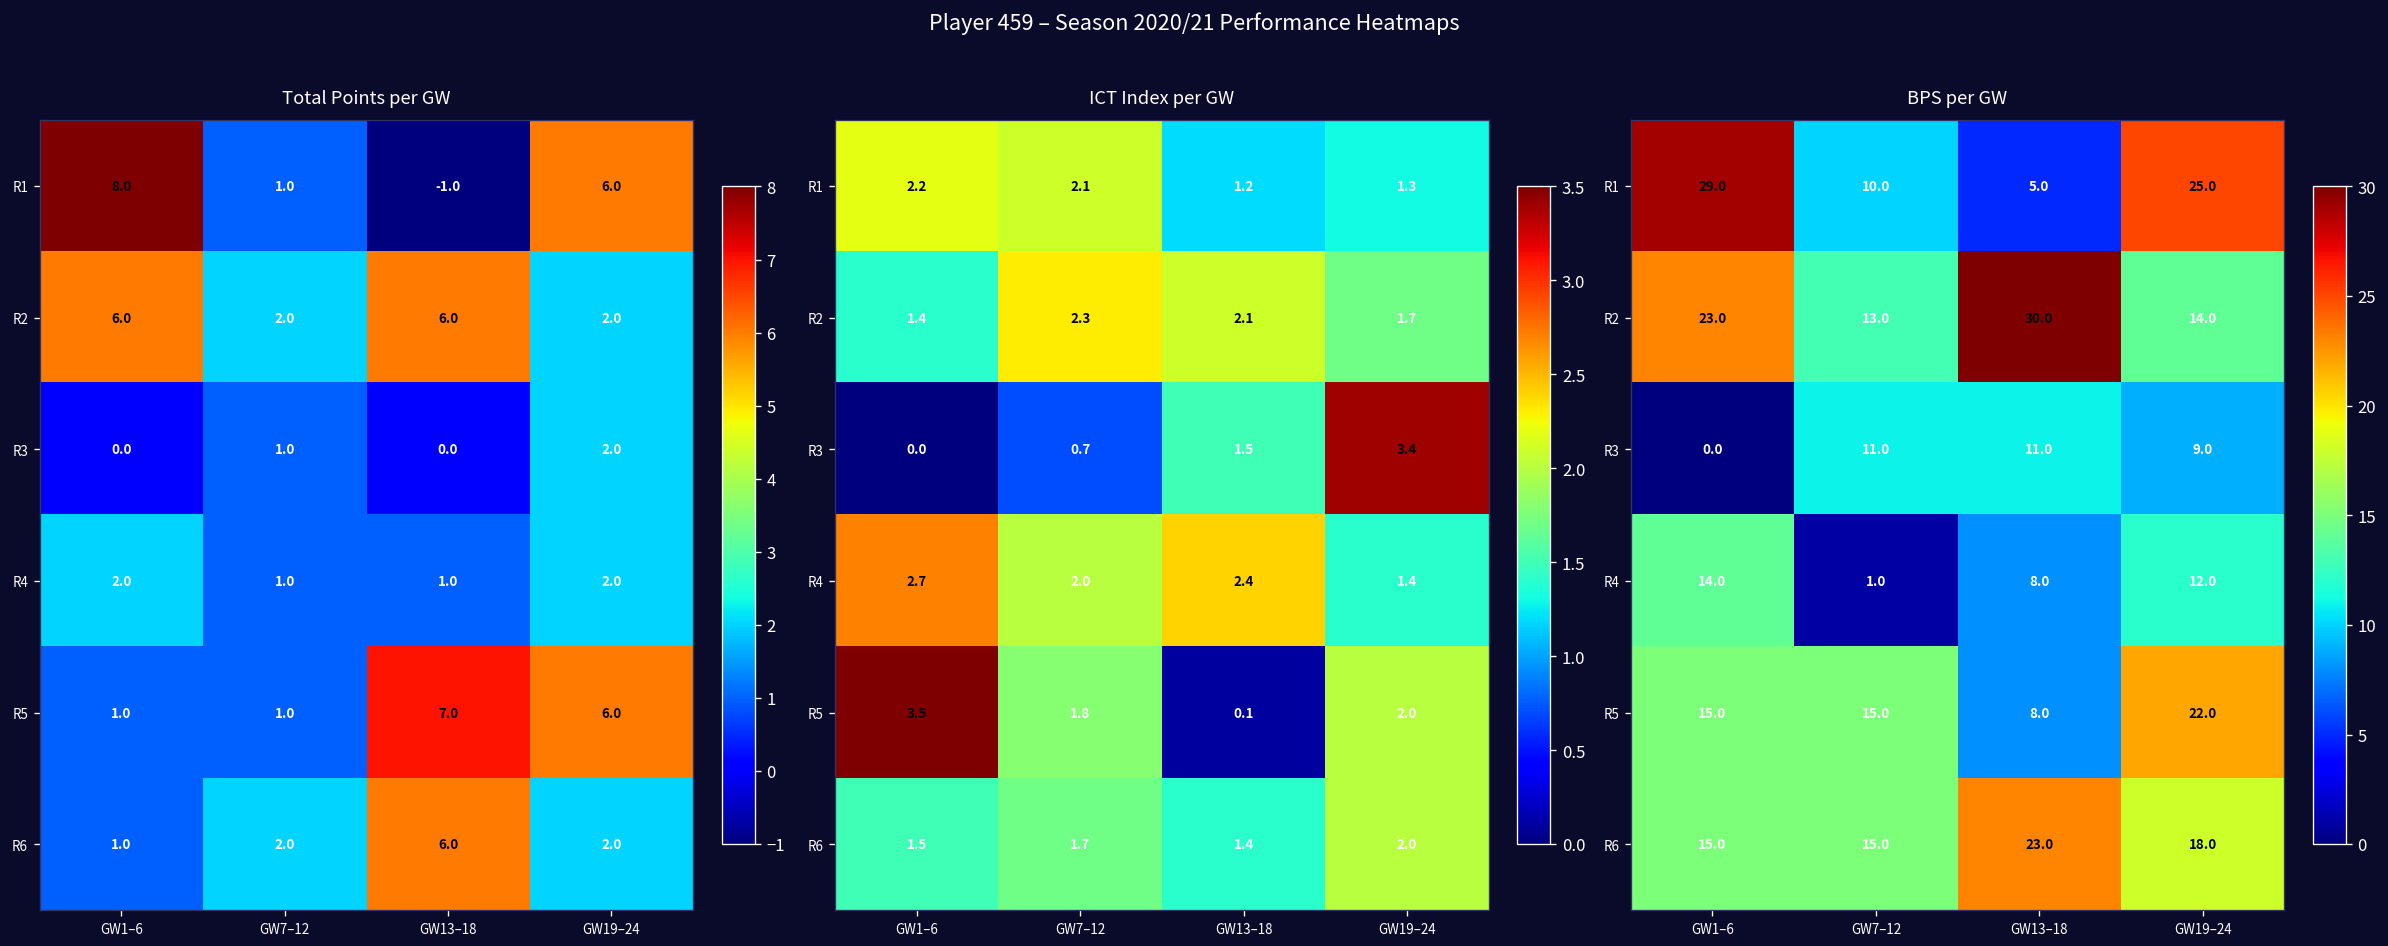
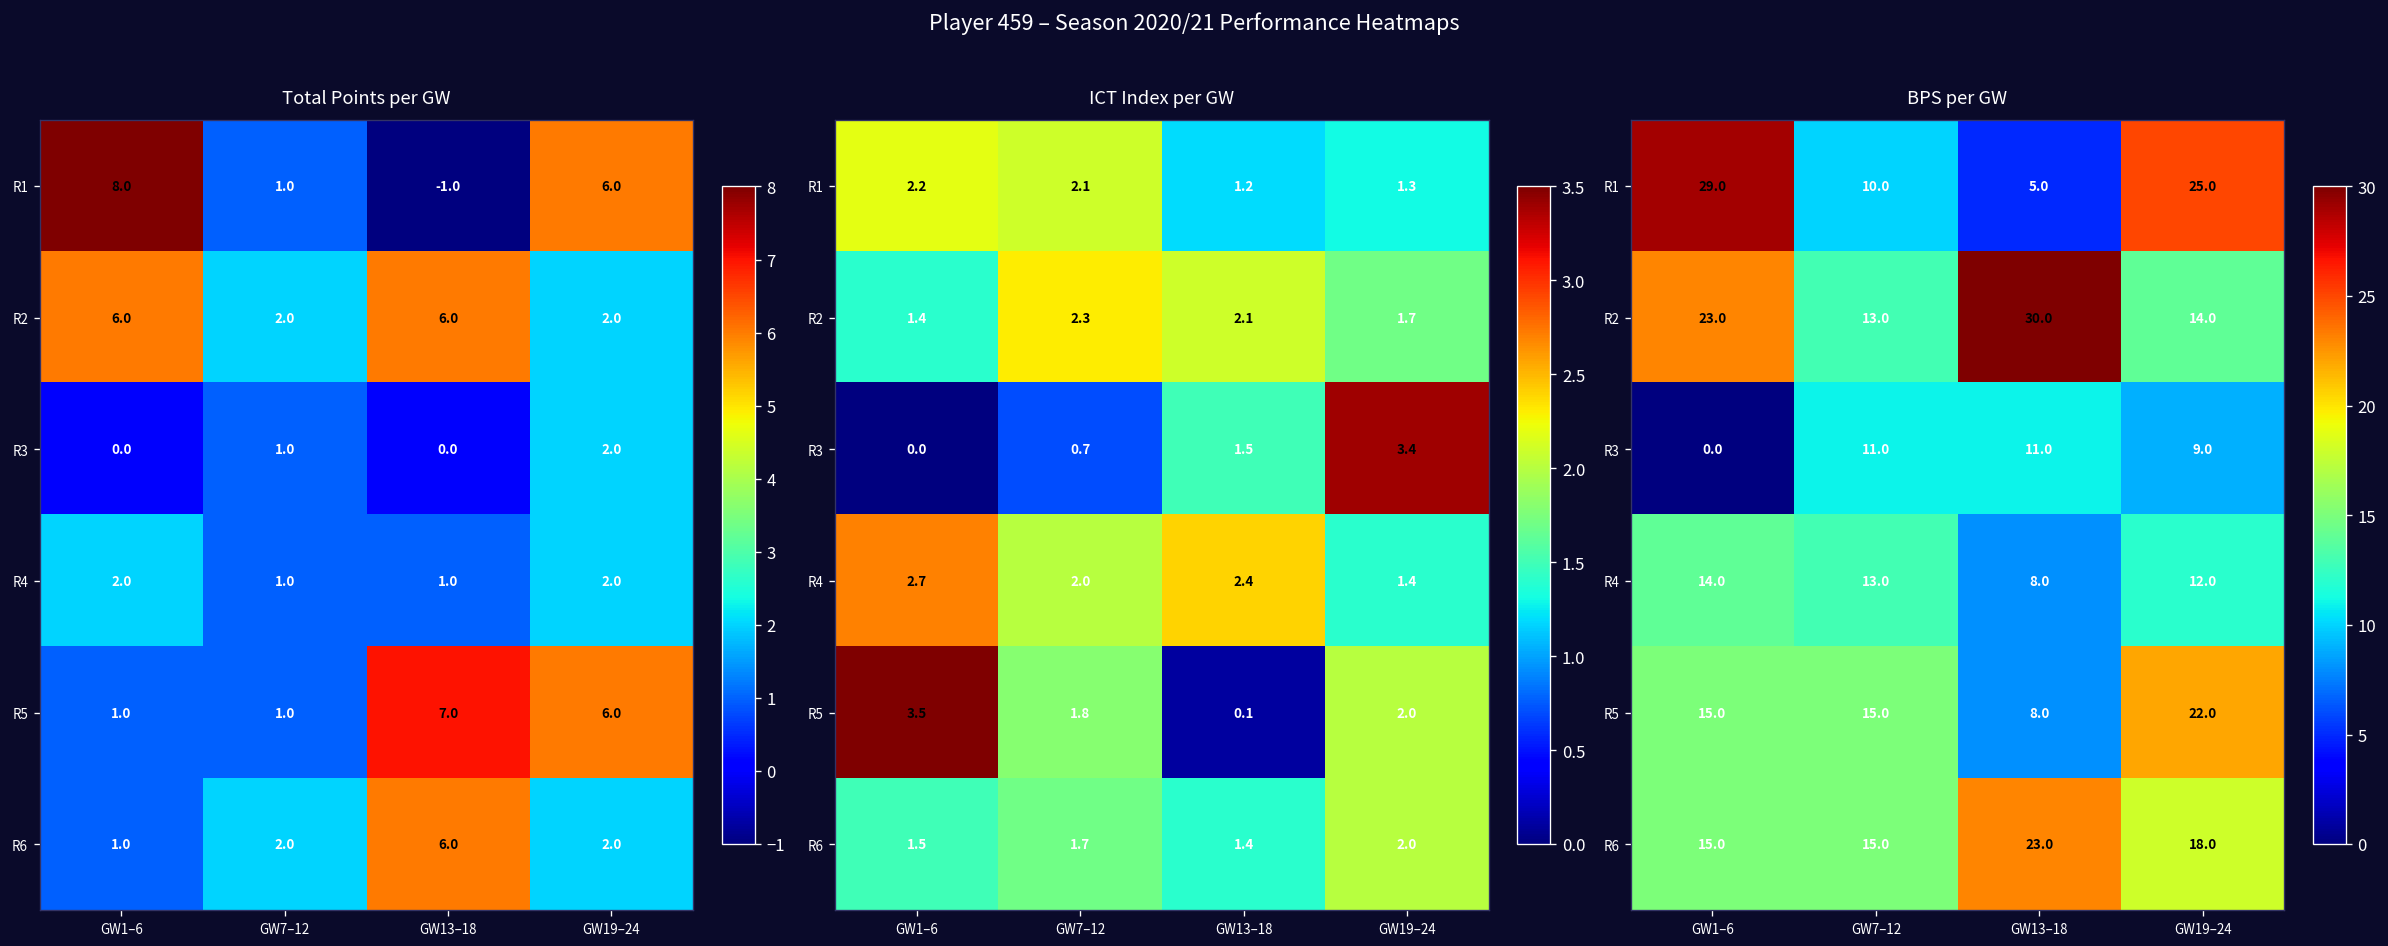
  {
    "Total Points per GW": {
      "R1": {
        "GW1–6": 8.0,
        "GW7–12": 1.0,
        "GW13–18": -1.0,
        "GW19–24": 6.0
      },
      "R2": {
        "GW1–6": 6.0,
        "GW7–12": 2.0,
        "GW13–18": 6.0,
        "GW19–24": 2.0
      },
      "R3": {
        "GW1–6": 0.0,
        "GW7–12": 1.0,
        "GW13–18": 0.0,
        "GW19–24": 2.0
      },
      "R4": {
        "GW1–6": 2.0,
        "GW7–12": 1.0,
        "GW13–18": 1.0,
        "GW19–24": 2.0
      },
      "R5": {
        "GW1–6": 1.0,
        "GW7–12": 1.0,
        "GW13–18": 7.0,
        "GW19–24": 6.0
      },
      "R6": {
        "GW1–6": 1.0,
        "GW7–12": 2.0,
        "GW13–18": 6.0,
        "GW19–24": 2.0
      }
    },
    "ICT Index per GW": {
      "R1": {
        "GW1–6": 2.2,
        "GW7–12": 2.1,
        "GW13–18": 1.2,
        "GW19–24": 1.3
      },
      "R2": {
        "GW1–6": 1.4,
        "GW7–12": 2.3,
        "GW13–18": 2.1,
        "GW19–24": 1.7
      },
      "R3": {
        "GW1–6": 0.0,
        "GW7–12": 0.7,
        "GW13–18": 1.5,
        "GW19–24": 3.4
      },
      "R4": {
        "GW1–6": 2.7,
        "GW7–12": 2.0,
        "GW13–18": 2.4,
        "GW19–24": 1.4
      },
      "R5": {
        "GW1–6": 3.5,
        "GW7–12": 1.8,
        "GW13–18": 0.1,
        "GW19–24": 2.0
      },
      "R6": {
        "GW1–6": 1.5,
        "GW7–12": 1.7,
        "GW13–18": 1.4,
        "GW19–24": 2.0
      }
    },
    "BPS per GW": {
      "R1": {
        "GW1–6": 29.0,
        "GW7–12": 10.0,
        "GW13–18": 5.0,
        "GW19–24": 25.0
      },
      "R2": {
        "GW1–6": 23.0,
        "GW7–12": 13.0,
        "GW13–18": 30.0,
        "GW19–24": 14.0
      },
      "R3": {
        "GW1–6": 0.0,
        "GW7–12": 11.0,
        "GW13–18": 11.0,
        "GW19–24": 9.0
      },
      "R4": {
        "GW1–6": 14.0,
-       "GW7–12": 1.0,
+       "GW7–12": 13.0,
        "GW13–18": 8.0,
        "GW19–24": 12.0
      },
      "R5": {
        "GW1–6": 15.0,
        "GW7–12": 15.0,
        "GW13–18": 8.0,
        "GW19–24": 22.0
      },
      "R6": {
        "GW1–6": 15.0,
        "GW7–12": 15.0,
        "GW13–18": 23.0,
        "GW19–24": 18.0
      }
    }
  }
